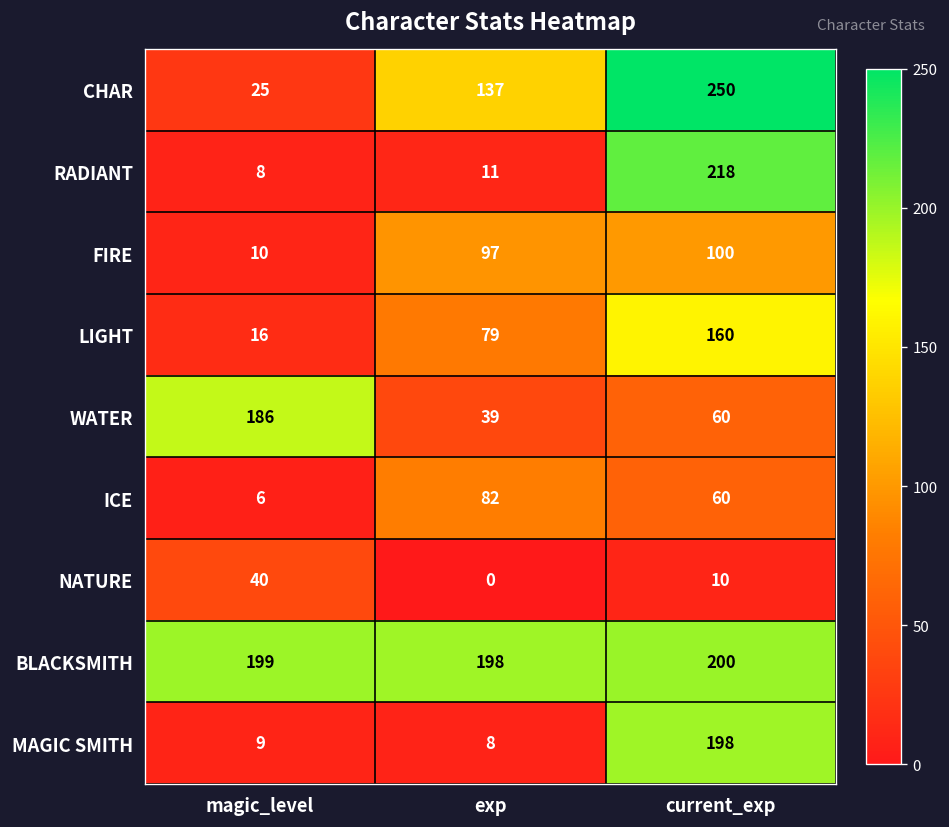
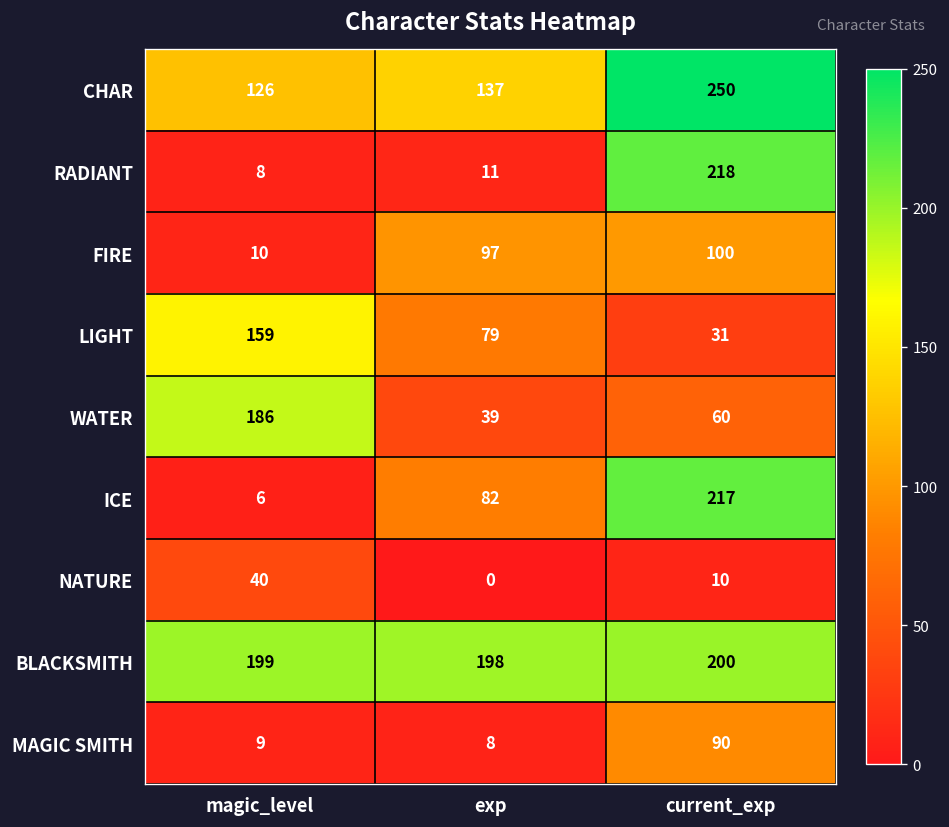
  {
    "CHAR": {
-     "magic_level": 25,
+     "magic_level": 126,
      "exp": 137,
      "current_exp": 250
    },
    "RADIANT": {
      "magic_level": 8,
      "exp": 11,
      "current_exp": 218
    },
    "FIRE": {
      "magic_level": 10,
      "exp": 97,
      "current_exp": 100
    },
    "LIGHT": {
-     "magic_level": 16,
+     "magic_level": 159,
      "exp": 79,
-     "current_exp": 160
+     "current_exp": 31
    },
    "WATER": {
      "magic_level": 186,
      "exp": 39,
      "current_exp": 60
    },
    "ICE": {
      "magic_level": 6,
      "exp": 82,
-     "current_exp": 60
+     "current_exp": 217
    },
    "NATURE": {
      "magic_level": 40,
      "exp": 0,
      "current_exp": 10
    },
    "BLACKSMITH": {
      "magic_level": 199,
      "exp": 198,
      "current_exp": 200
    },
    "MAGIC SMITH": {
      "magic_level": 9,
      "exp": 8,
-     "current_exp": 198
+     "current_exp": 90
    }
  }
